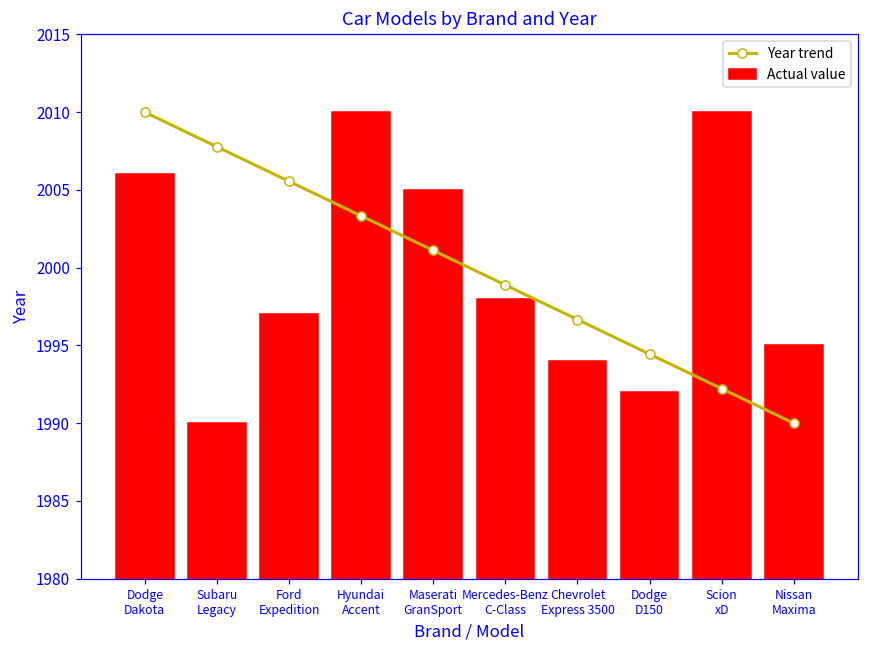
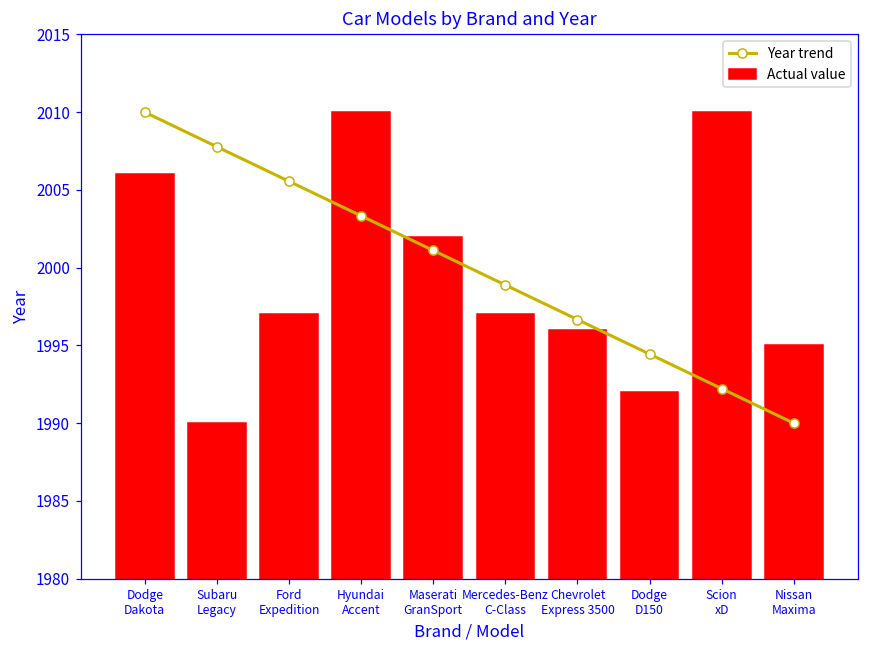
  {
    "Year trend": {
      "Dodge Dakota": 2010,
      "Subaru Legacy": 2007.8,
      "Ford Expedition": 2005.6,
      "Hyundai Accent": 2003.3,
      "Maserati GranSport": 2001,
      "Mercedes-Benz C-Class": 1999,
      "Chevrolet Express 3500": 1996.7,
      "Dodge D150": 1994.4,
      "Scion xD": 1992.2,
      "Nissan Maxima": 1990
    },
    "Actual value": {
      "Dodge Dakota": 2006,
      "Subaru Legacy": 1990,
      "Ford Expedition": 1997,
      "Hyundai Accent": 2010,
-     "Maserati GranSport": 2005,
-     "Mercedes-Benz C-Class": 1998,
-     "Chevrolet Express 3500": 1994,
+     "Maserati GranSport": 2002,
+     "Mercedes-Benz C-Class": 1997,
+     "Chevrolet Express 3500": 1996,
      "Dodge D150": 1992,
      "Scion xD": 2010,
      "Nissan Maxima": 1995
    }
  }
